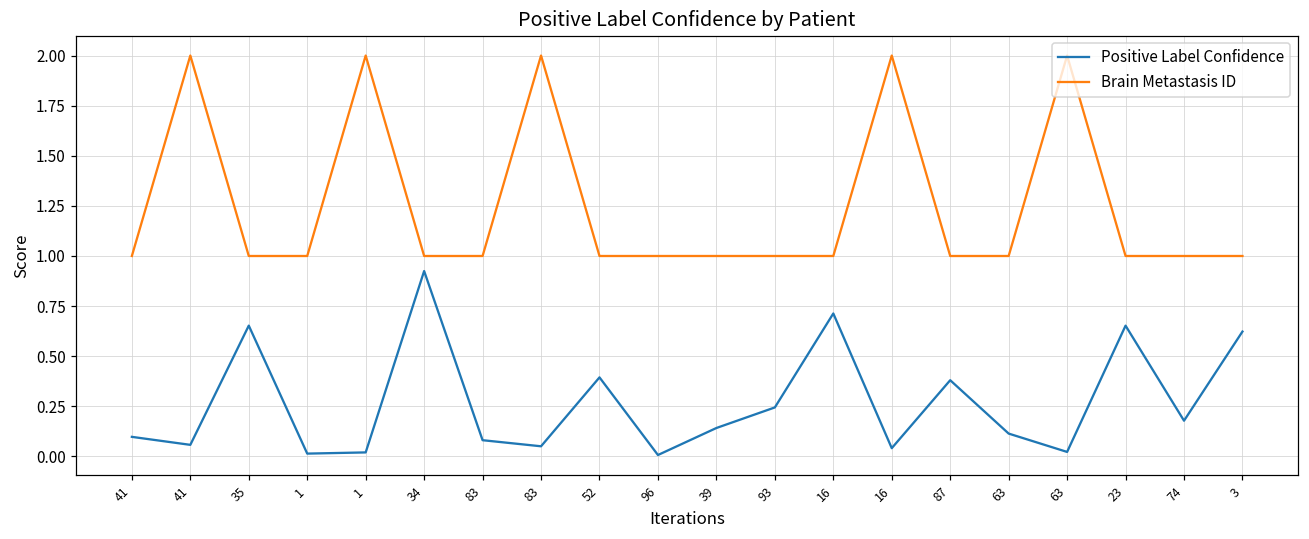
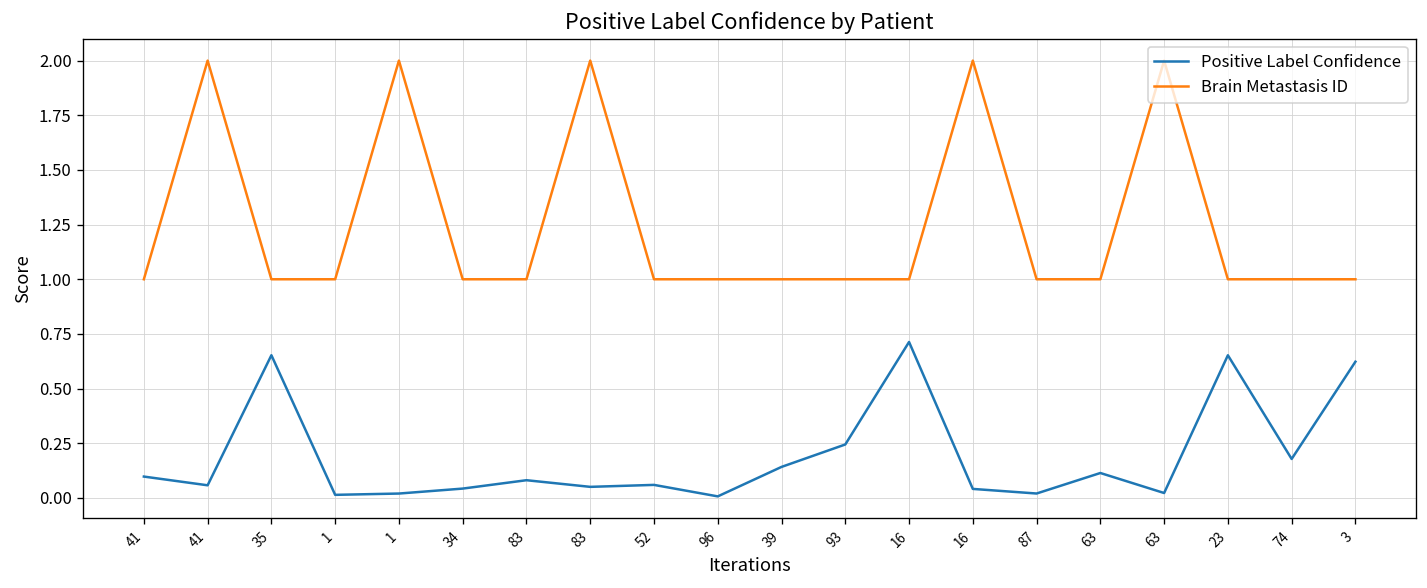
  {
    "Positive Label Confidence": {
      "35": 0.65,
-     "34": 0.92,
-     "52": 0.39,
+     "34": 0.04,
+     "52": 0.06,
      "96": 0.01,
      "39": 0.14,
      "93": 0.24,
-     "87": 0.38,
+     "87": 0.02,
      "23": 0.65,
      "74": 0.18,
      "3": 0.62
    },
    "Brain Metastasis ID": {
      "35": 1.00,
      "34": 1.00,
      "52": 1.00,
      "96": 1.00,
      "39": 1.00,
      "93": 1.00,
      "87": 1.00,
      "23": 1.00,
      "74": 1.00,
      "3": 1.00
    }
  }
